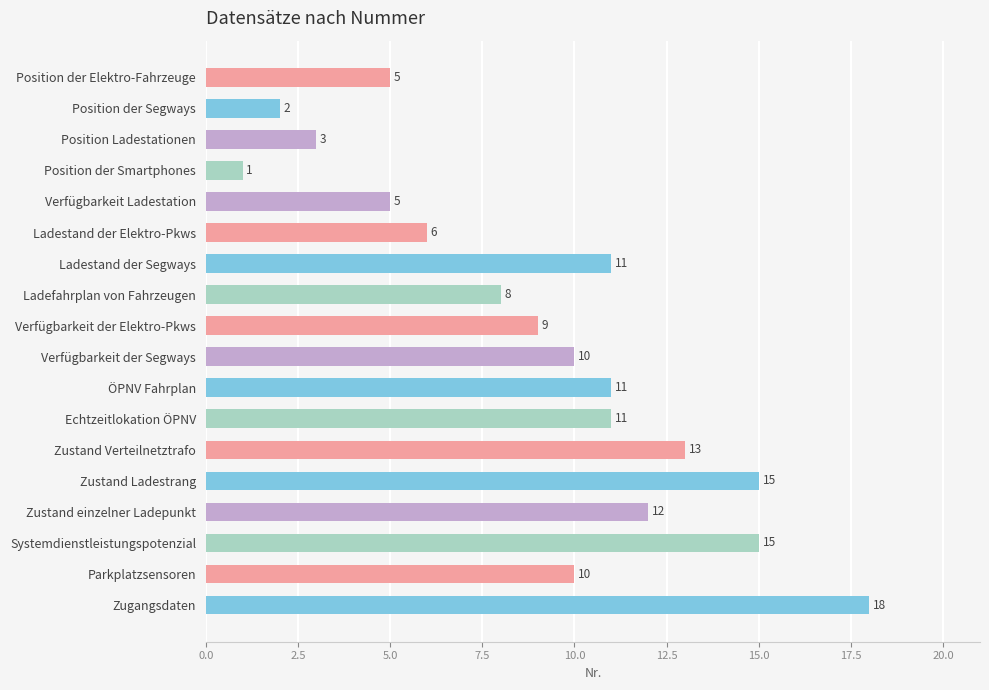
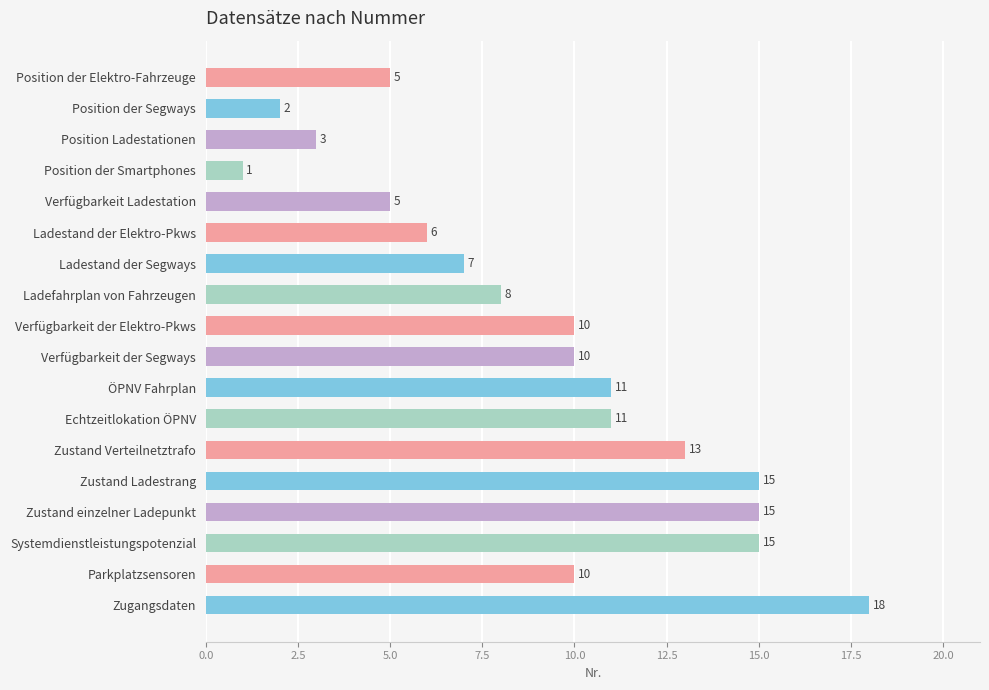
  {
    "Position der Elektro-Fahrzeuge": 5,
    "Position der Segways": 2,
    "Position Ladestationen": 3,
    "Position der Smartphones": 1,
    "Verfügbarkeit Ladestation": 5,
    "Ladestand der Elektro-Pkws": 6,
-   "Ladestand der Segways": 11,
+   "Ladestand der Segways": 7,
    "Ladefahrplan von Fahrzeugen": 8,
-   "Verfügbarkeit der Elektro-Pkws": 9,
+   "Verfügbarkeit der Elektro-Pkws": 10,
    "Verfügbarkeit der Segways": 10,
    "ÖPNV Fahrplan": 11,
    "Echtzeitlokation ÖPNV": 11,
    "Zustand Verteilnetztrafo": 13,
    "Zustand Ladestrang": 15,
-   "Zustand einzelner Ladepunkt": 12,
+   "Zustand einzelner Ladepunkt": 15,
    "Systemdienstleistungspotenzial": 15,
    "Parkplatzsensoren": 10,
    "Zugangsdaten": 18
  }
